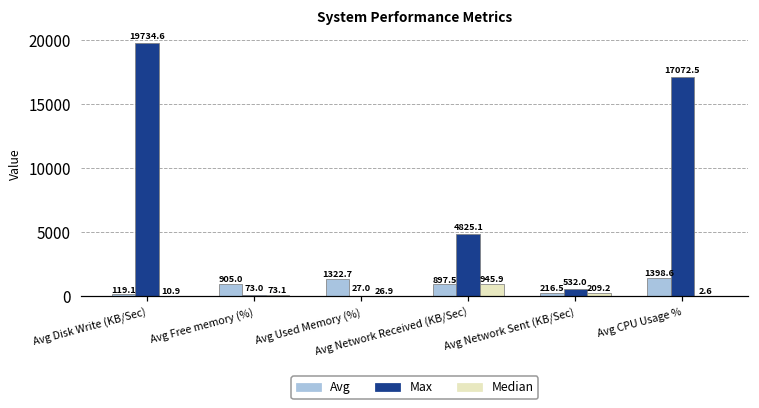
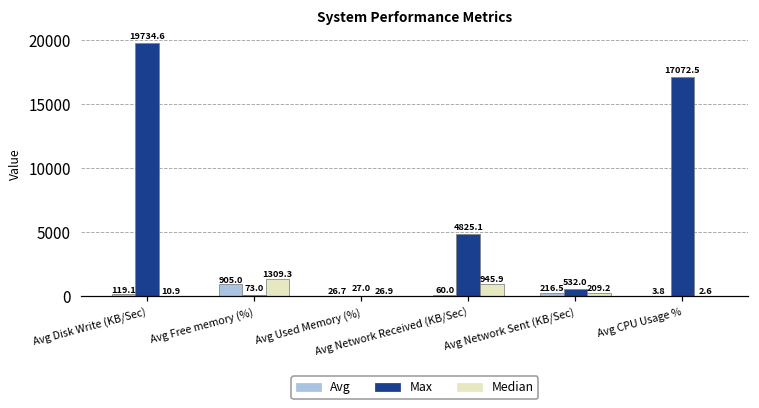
  {
    "Avg": {
      "Avg Disk Write (KB/Sec)": 119.1,
      "Avg Free memory (%)": 905.0,
-     "Avg Used Memory (%)": 1322.7,
-     "Avg Network Received (KB/Sec)": 897.5,
+     "Avg Used Memory (%)": 26.7,
+     "Avg Network Received (KB/Sec)": 60.0,
      "Avg Network Sent (KB/Sec)": 216.5,
-     "Avg CPU Usage %": 1398.6
+     "Avg CPU Usage %": 3.8
    },
    "Max": {
      "Avg Disk Write (KB/Sec)": 19734.6,
      "Avg Free memory (%)": 73.0,
      "Avg Used Memory (%)": 27.0,
      "Avg Network Received (KB/Sec)": 4825.1,
      "Avg Network Sent (KB/Sec)": 532.0,
      "Avg CPU Usage %": 17072.5
    },
    "Median": {
      "Avg Disk Write (KB/Sec)": 10.9,
-     "Avg Free memory (%)": 73.1,
+     "Avg Free memory (%)": 1309.3,
      "Avg Used Memory (%)": 26.9,
      "Avg Network Received (KB/Sec)": 945.9,
      "Avg Network Sent (KB/Sec)": 209.2,
      "Avg CPU Usage %": 2.6
    }
  }
